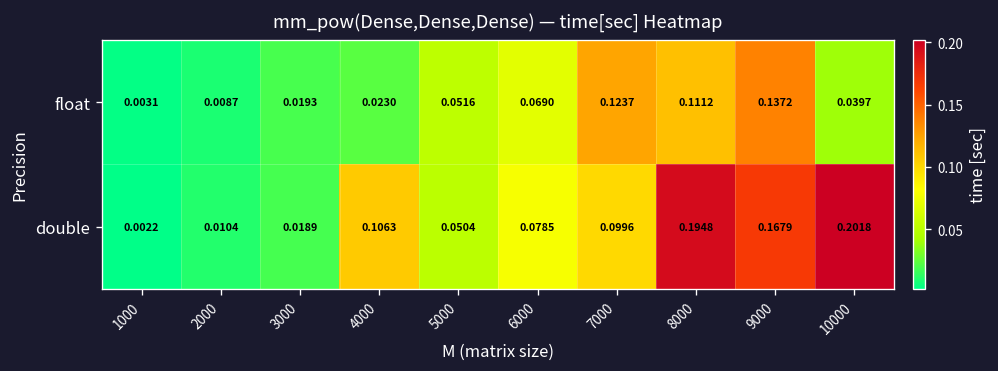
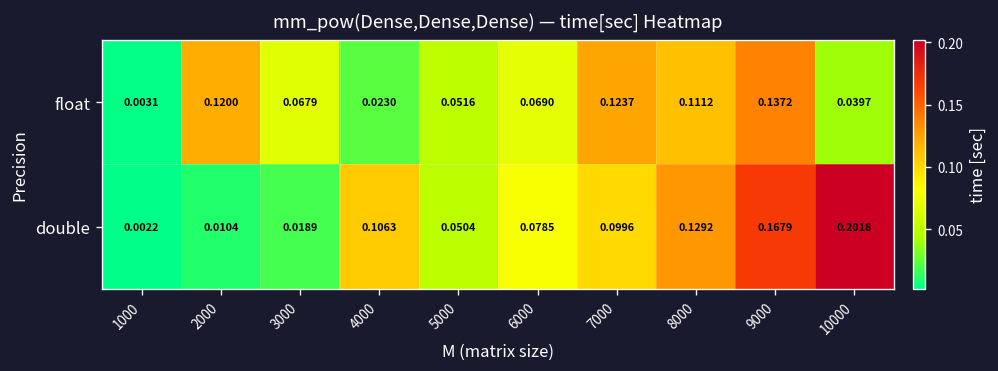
  {
    "float": {
      "1000": 0.0031,
-     "2000": 0.0087,
-     "3000": 0.0193,
+     "2000": 0.1200,
+     "3000": 0.0679,
      "4000": 0.0230,
      "5000": 0.0516,
      "6000": 0.0690,
      "7000": 0.1237,
      "8000": 0.1112,
      "9000": 0.1372,
      "10000": 0.0397
    },
    "double": {
      "1000": 0.0022,
      "2000": 0.0104,
      "3000": 0.0189,
      "4000": 0.1063,
      "5000": 0.0504,
      "6000": 0.0785,
      "7000": 0.0996,
-     "8000": 0.1948,
+     "8000": 0.1292,
      "9000": 0.1679,
      "10000": 0.2018
    }
  }
